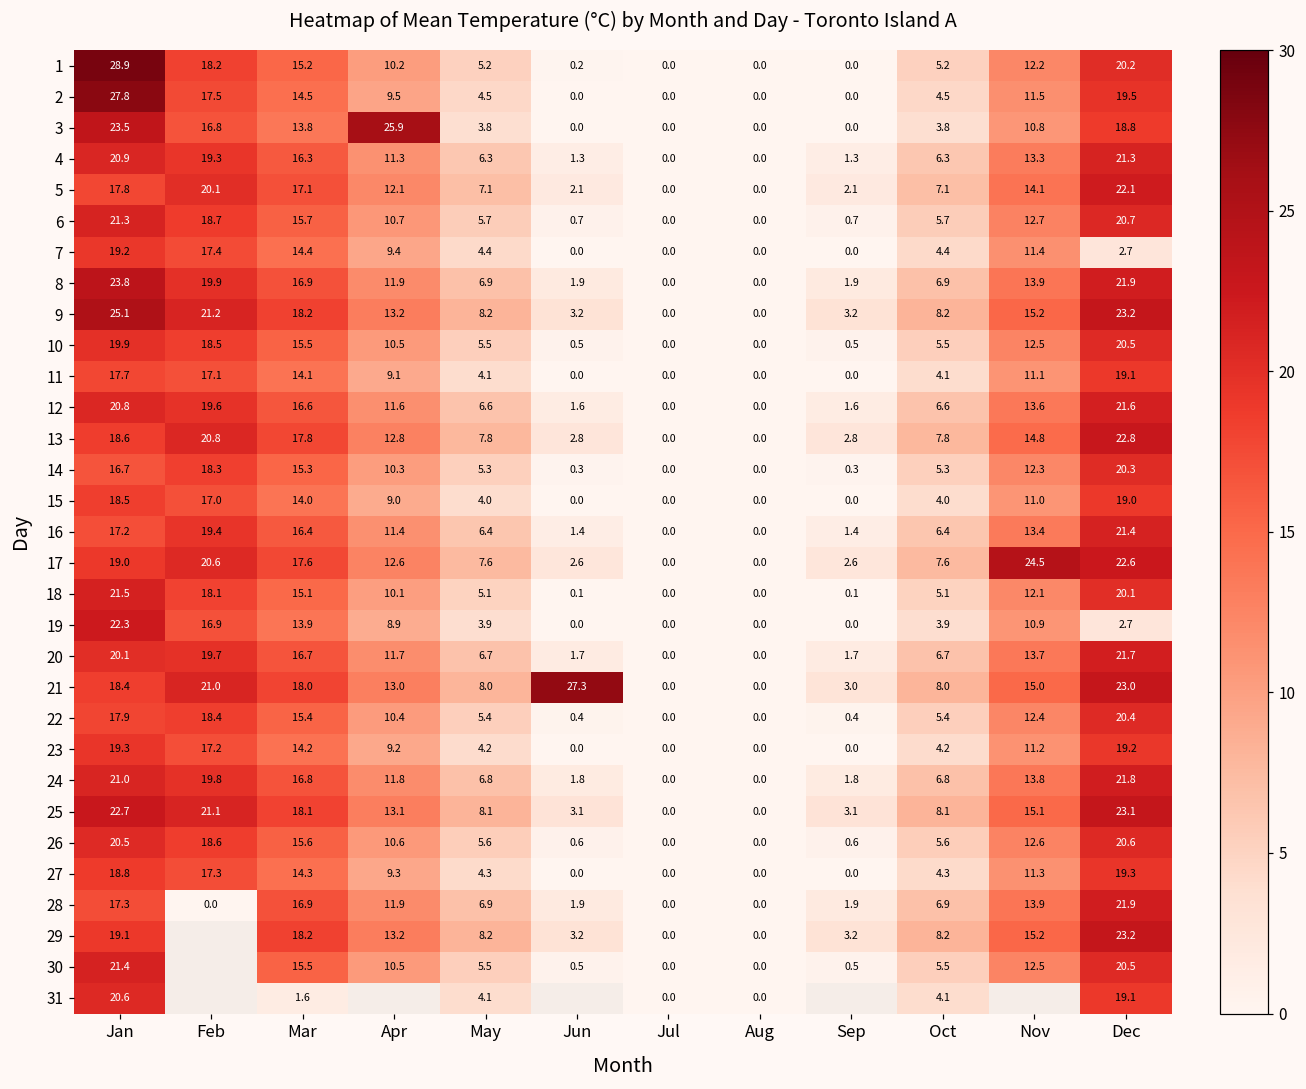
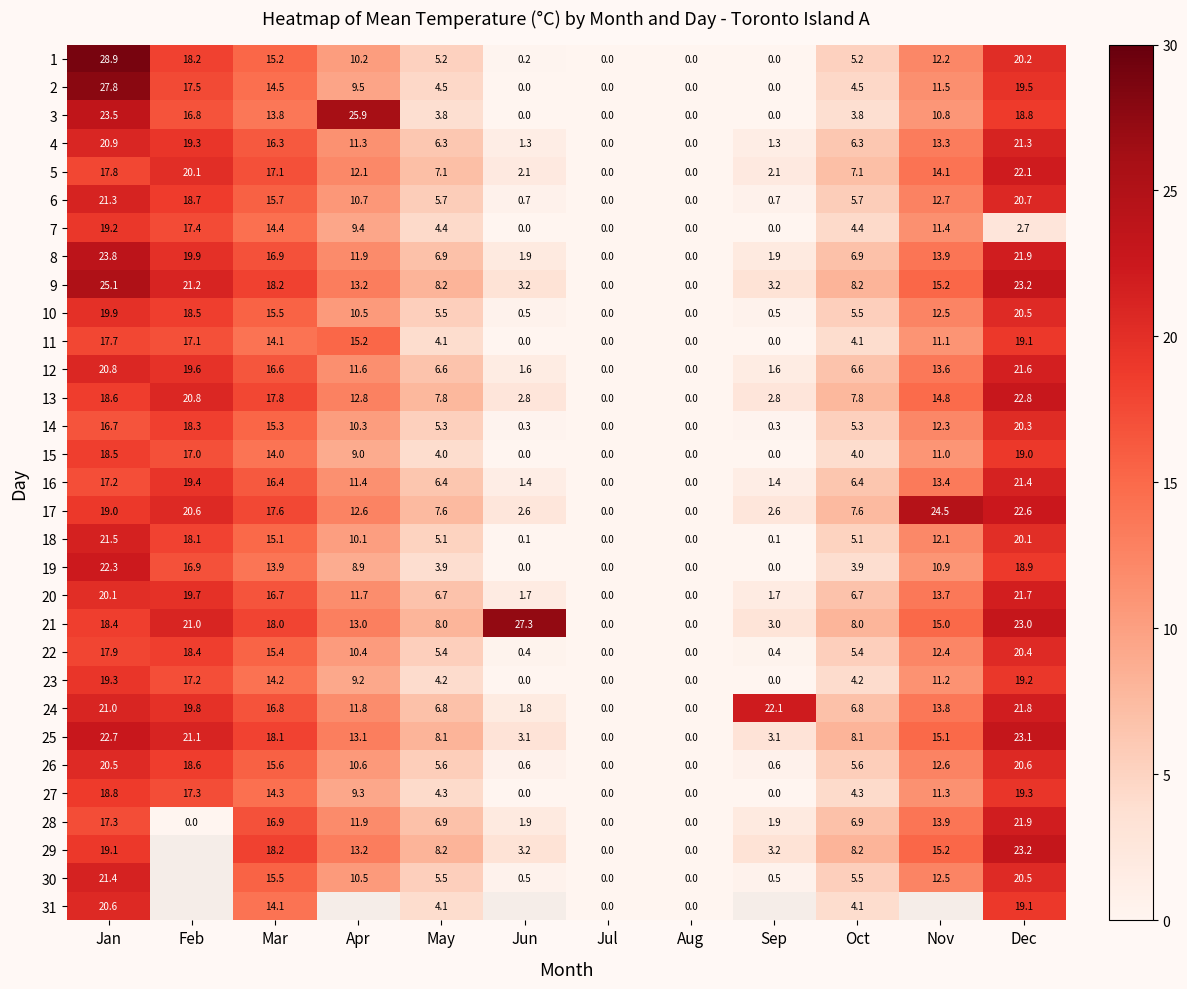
  {
    "11": {
      "Jan": 17.7,
      "Feb": 17.1,
      "Mar": 14.1,
-     "Apr": 9.1,
+     "Apr": 15.2,
      "May": 4.1,
      "Jun": 0.0,
      "Jul": 0.0,
      "Aug": 0.0,
      "Sep": 0.0,
      "Oct": 4.1,
      "Nov": 11.1,
      "Dec": 19.1
    },
    "19": {
      "Jan": 22.3,
      "Feb": 16.9,
      "Mar": 13.9,
      "Apr": 8.9,
      "May": 3.9,
      "Jun": 0.0,
      "Jul": 0.0,
      "Aug": 0.0,
      "Sep": 0.0,
      "Oct": 3.9,
      "Nov": 10.9,
-     "Dec": 2.7
+     "Dec": 18.9
    },
    "24": {
      "Jan": 21.0,
      "Feb": 19.8,
      "Mar": 16.8,
      "Apr": 11.8,
      "May": 6.8,
      "Jun": 1.8,
      "Jul": 0.0,
      "Aug": 0.0,
-     "Sep": 1.8,
+     "Sep": 22.1,
      "Oct": 6.8,
      "Nov": 13.8,
      "Dec": 21.8
    },
    "31": {
      "Jan": 20.6,
-     "Mar": 1.6,
+     "Mar": 14.1,
      "May": 4.1,
      "Jul": 0.0,
      "Aug": 0.0,
      "Oct": 4.1,
      "Dec": 19.1
    }
  }
